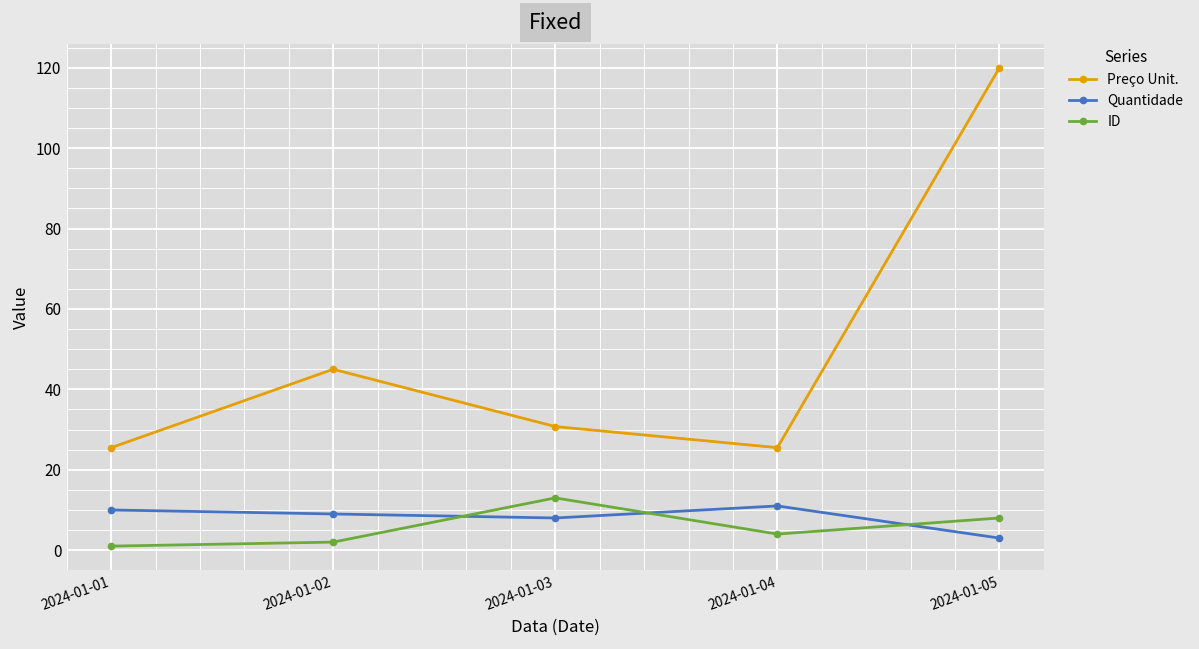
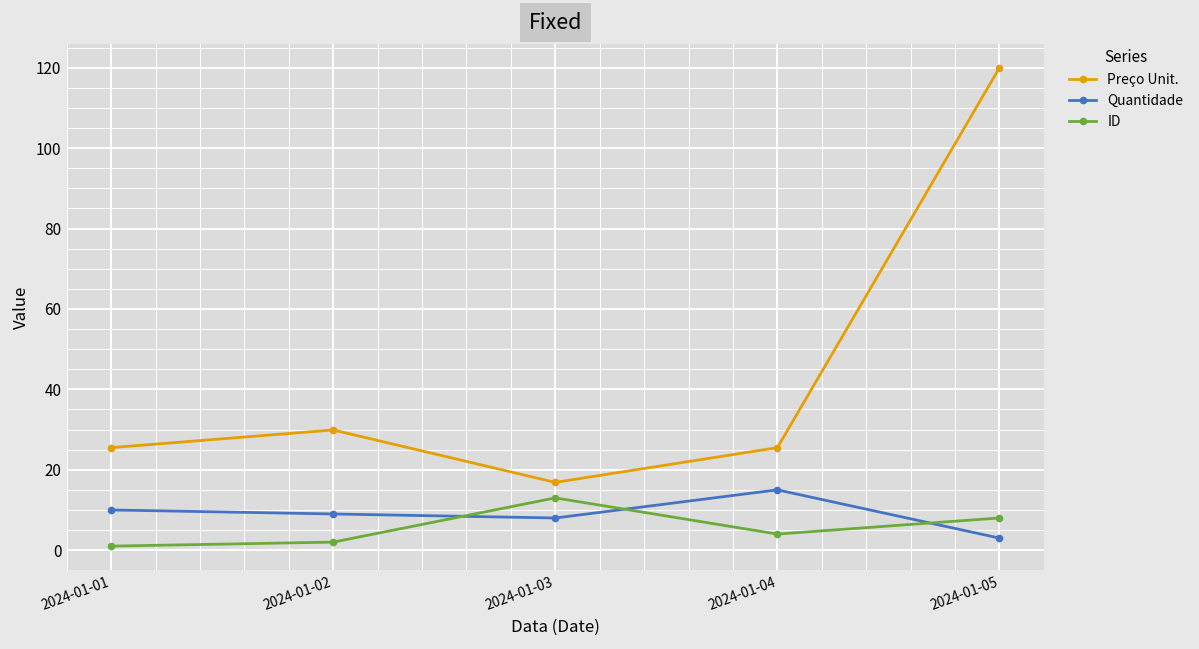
  {
    "Preço Unit.": {
      "2024-01-01": 26,
-     "2024-01-02": 45,
-     "2024-01-03": 31,
+     "2024-01-02": 30,
+     "2024-01-03": 17,
      "2024-01-04": 26,
      "2024-01-05": 120
    },
    "Quantidade": {
      "2024-01-01": 10,
      "2024-01-02": 9,
      "2024-01-03": 8,
-     "2024-01-04": 11,
+     "2024-01-04": 15,
      "2024-01-05": 3
    },
    "ID": {
      "2024-01-01": 1,
      "2024-01-02": 2,
      "2024-01-03": 13,
      "2024-01-04": 4,
      "2024-01-05": 8
    }
  }
